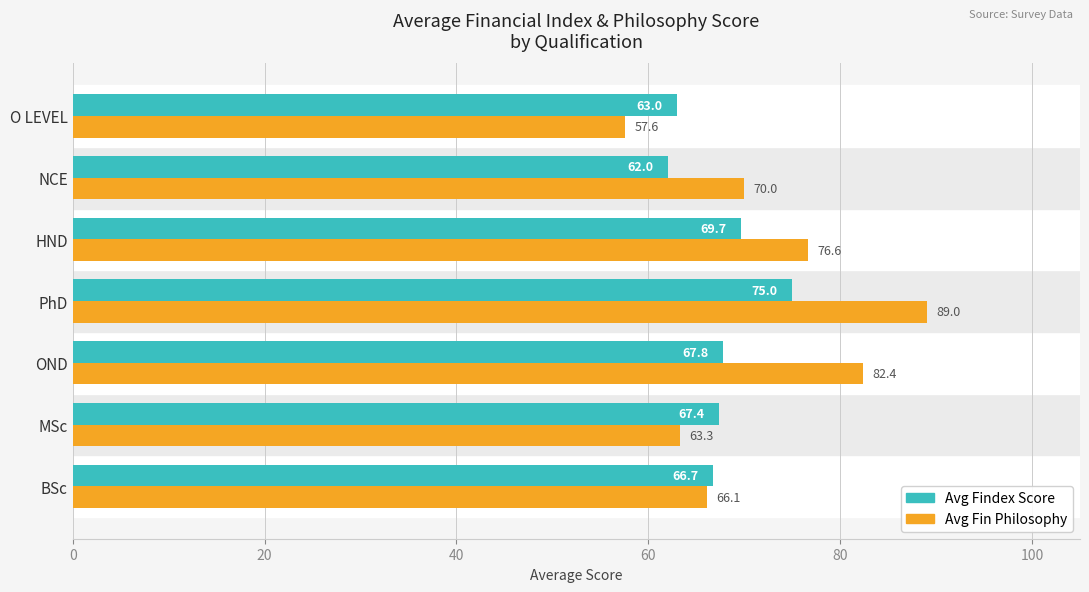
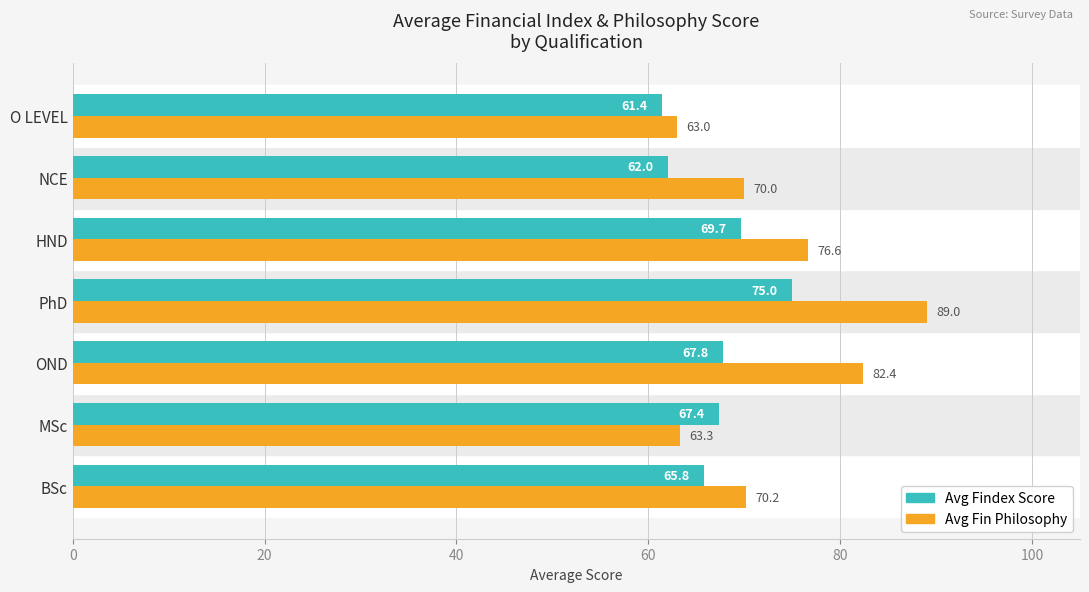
  {
    "Avg Findex Score": {
-     "O LEVEL": 63.0,
+     "O LEVEL": 61.4,
      "NCE": 62.0,
      "HND": 69.7,
      "PhD": 75.0,
      "OND": 67.8,
      "MSc": 67.4,
-     "BSc": 66.7
+     "BSc": 65.8
    },
    "Avg Fin Philosophy": {
-     "O LEVEL": 57.6,
+     "O LEVEL": 63.0,
      "NCE": 70.0,
      "HND": 76.6,
      "PhD": 89.0,
      "OND": 82.4,
      "MSc": 63.3,
-     "BSc": 66.1
+     "BSc": 70.2
    }
  }
